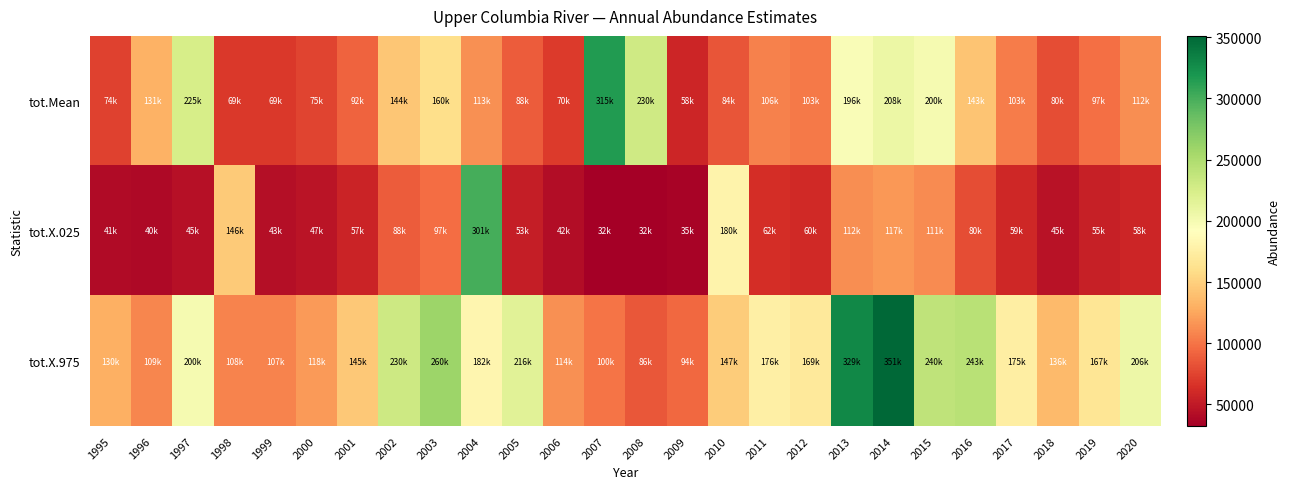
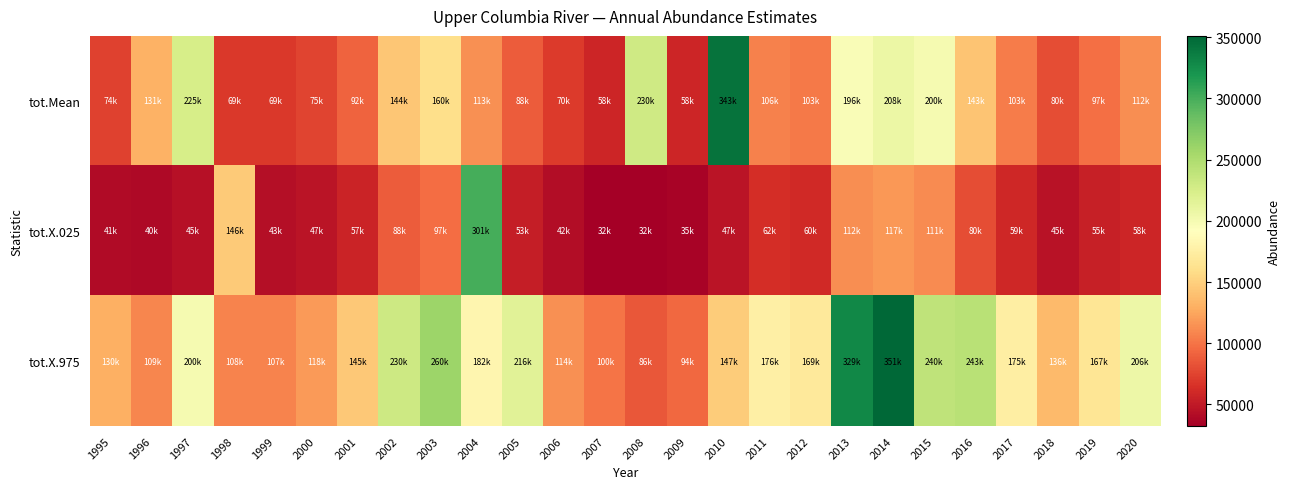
  {
    "tot.Mean": {
      "1995": "74k",
      "1996": "131k",
      "1997": "225k",
      "1998": "69k",
      "1999": "69k",
      "2000": "75k",
      "2001": "92k",
      "2002": "144k",
      "2003": "160k",
      "2004": "113k",
      "2005": "88k",
      "2006": "70k",
-     "2007": "315k",
+     "2007": "58k",
      "2008": "230k",
      "2009": "58k",
-     "2010": "84k",
+     "2010": "343k",
      "2011": "106k",
      "2012": "103k",
      "2013": "196k",
      "2014": "208k",
      "2015": "200k",
      "2016": "143k",
      "2017": "103k",
      "2018": "80k",
      "2019": "97k",
      "2020": "112k"
    },
    "tot.X.025": {
      "1995": "41k",
      "1996": "40k",
      "1997": "45k",
      "1998": "146k",
      "1999": "43k",
      "2000": "47k",
      "2001": "57k",
      "2002": "88k",
      "2003": "97k",
      "2004": "301k",
      "2005": "53k",
      "2006": "42k",
      "2007": "32k",
      "2008": "32k",
      "2009": "35k",
-     "2010": "180k",
+     "2010": "47k",
      "2011": "62k",
      "2012": "60k",
      "2013": "112k",
      "2014": "117k",
      "2015": "111k",
      "2016": "80k",
      "2017": "59k",
      "2018": "45k",
      "2019": "55k",
      "2020": "58k"
    },
    "tot.X.975": {
      "1995": "130k",
      "1996": "109k",
      "1997": "200k",
      "1998": "108k",
      "1999": "107k",
      "2000": "118k",
      "2001": "145k",
      "2002": "230k",
      "2003": "260k",
      "2004": "182k",
      "2005": "216k",
      "2006": "114k",
      "2007": "100k",
      "2008": "86k",
      "2009": "94k",
      "2010": "147k",
      "2011": "176k",
      "2012": "169k",
      "2013": "329k",
      "2014": "351k",
      "2015": "240k",
      "2016": "243k",
      "2017": "175k",
      "2018": "136k",
      "2019": "167k",
      "2020": "206k"
    }
  }
